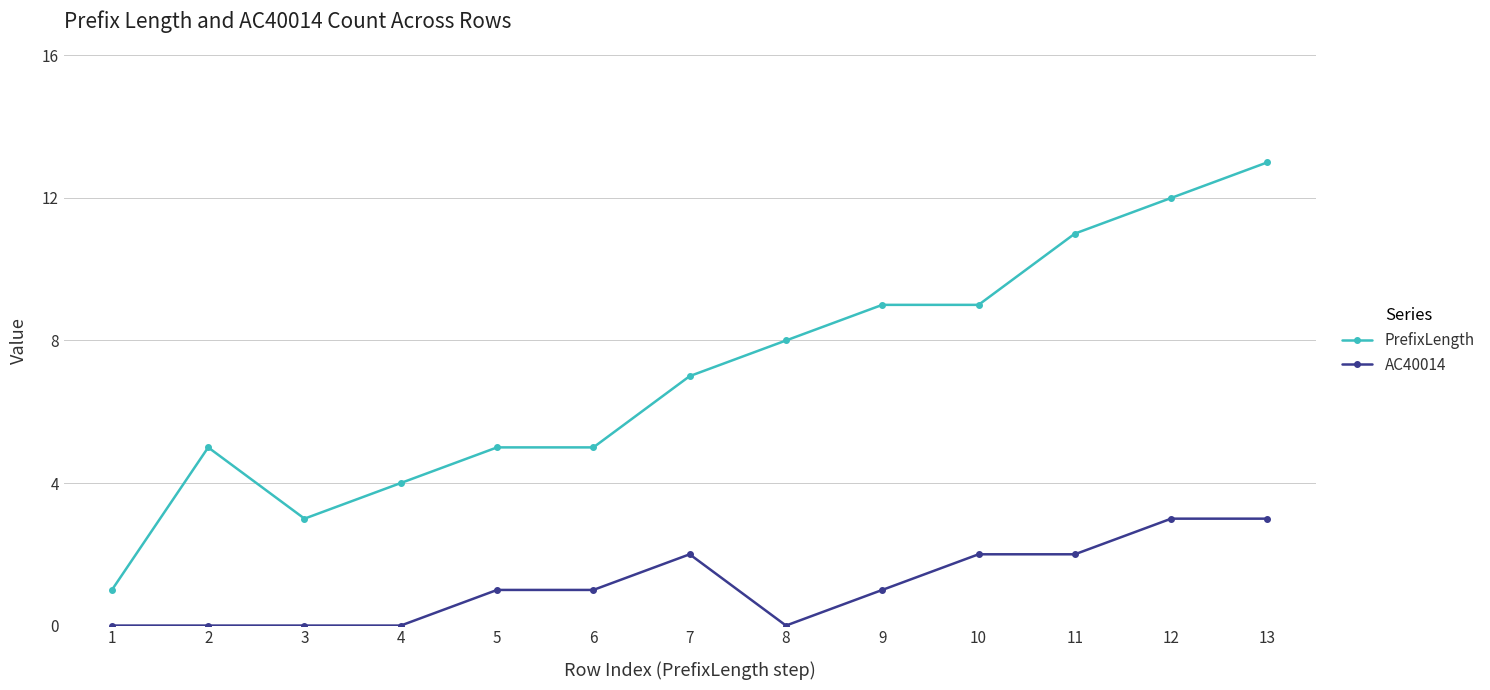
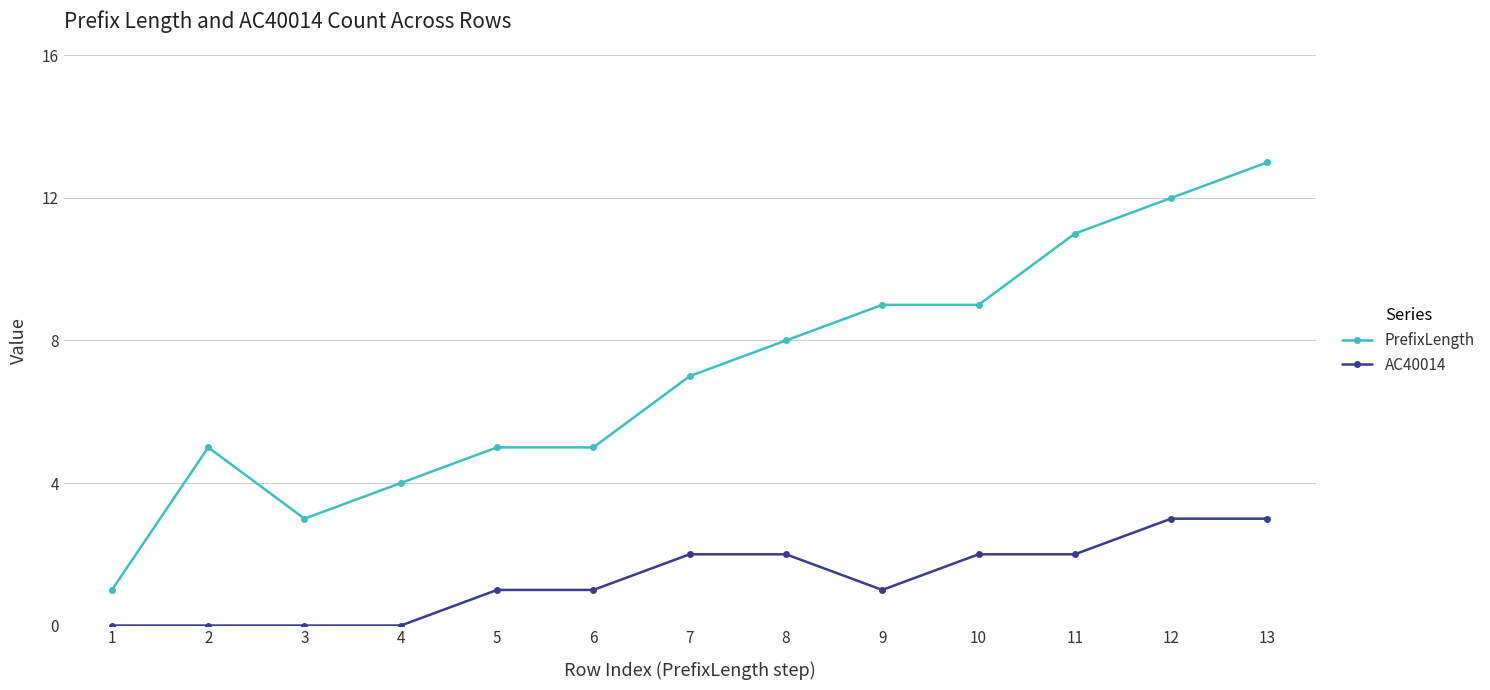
  {
    "PrefixLength": {
      "1": 1,
      "2": 5,
      "3": 3,
      "4": 4,
      "5": 5,
      "6": 5,
      "7": 7,
      "8": 8,
      "9": 9,
      "10": 9,
      "11": 11,
      "12": 12,
      "13": 13
    },
    "AC40014": {
      "1": 0,
      "2": 0,
      "3": 0,
      "4": 0,
      "5": 1,
      "6": 1,
      "7": 2,
-     "8": 0,
+     "8": 2,
      "9": 1,
      "10": 2,
      "11": 2,
      "12": 3,
      "13": 3
    }
  }
